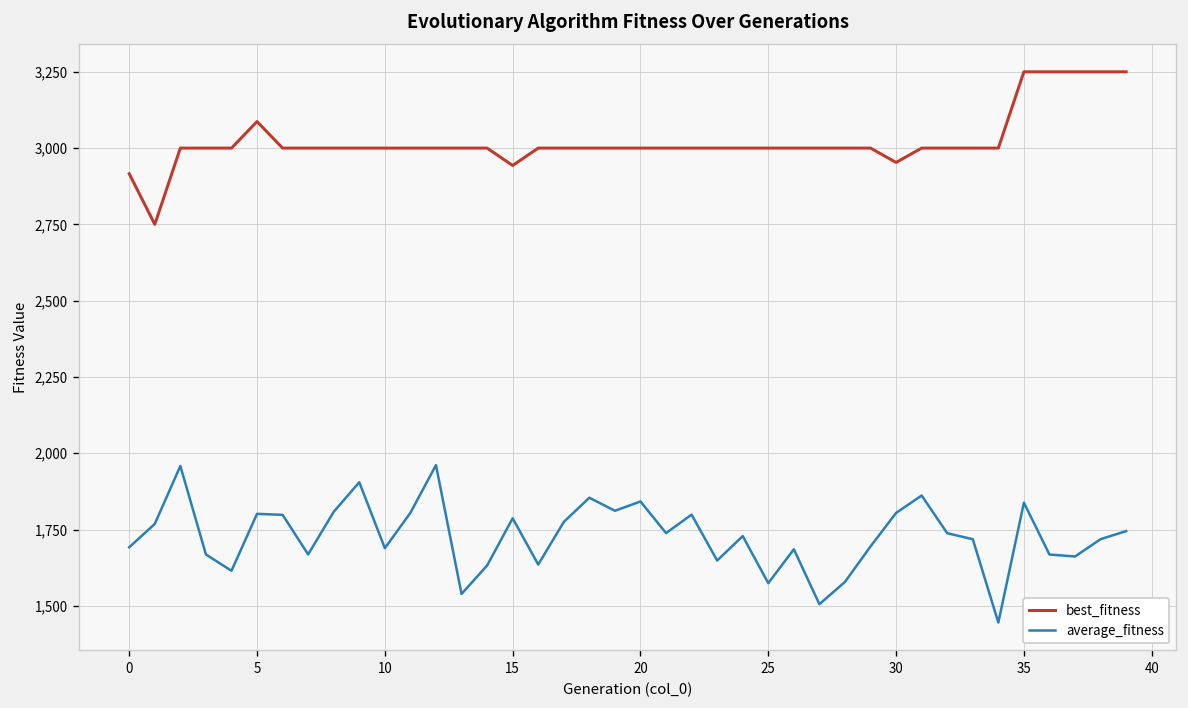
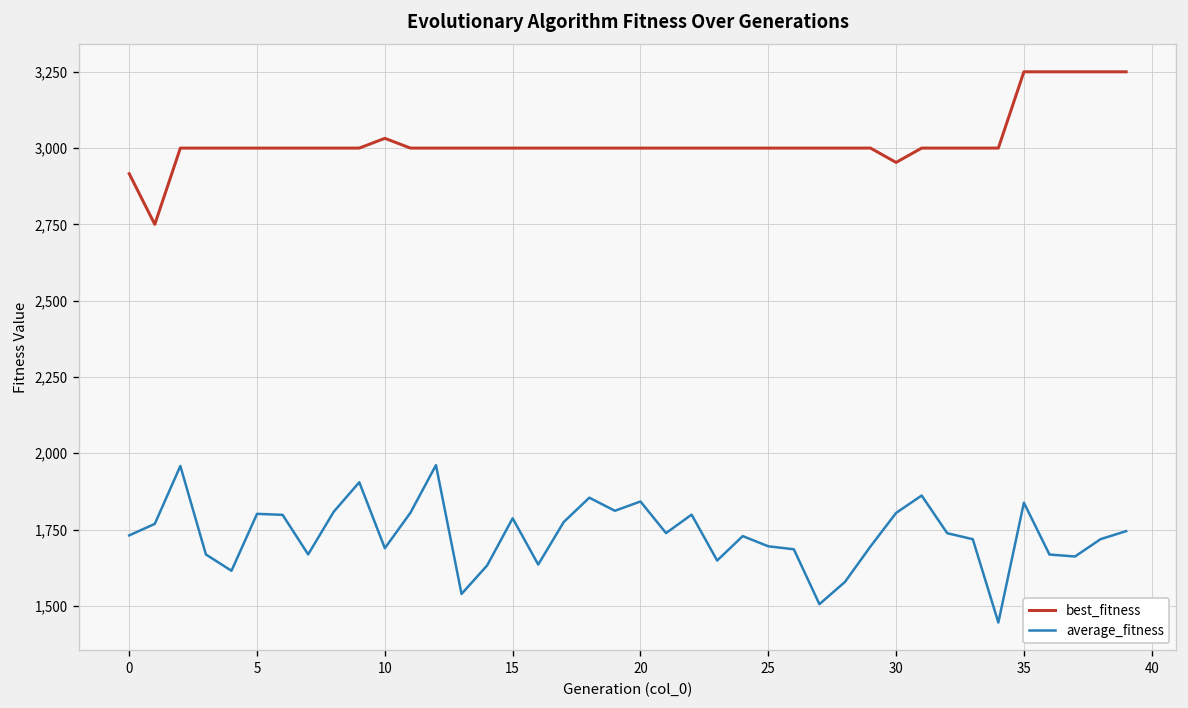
  {
    "best_fitness": {
      "0": "2,920",
-     "5": "3,090",
-     "10": "3,000",
-     "15": "2,940",
+     "5": "3,000",
+     "10": "3,030",
+     "15": "3,000",
      "20": "3,000",
      "25": "3,000",
      "30": "2,950",
      "35": "3,250"
    },
    "average_fitness": {
-     "0": "1,690",
+     "0": "1,730",
      "5": "1,800",
      "10": "1,690",
      "15": "1,790",
      "20": "1,840",
-     "25": "1,570",
+     "25": "1,700",
      "30": "1,800",
      "35": "1,840"
    }
  }
